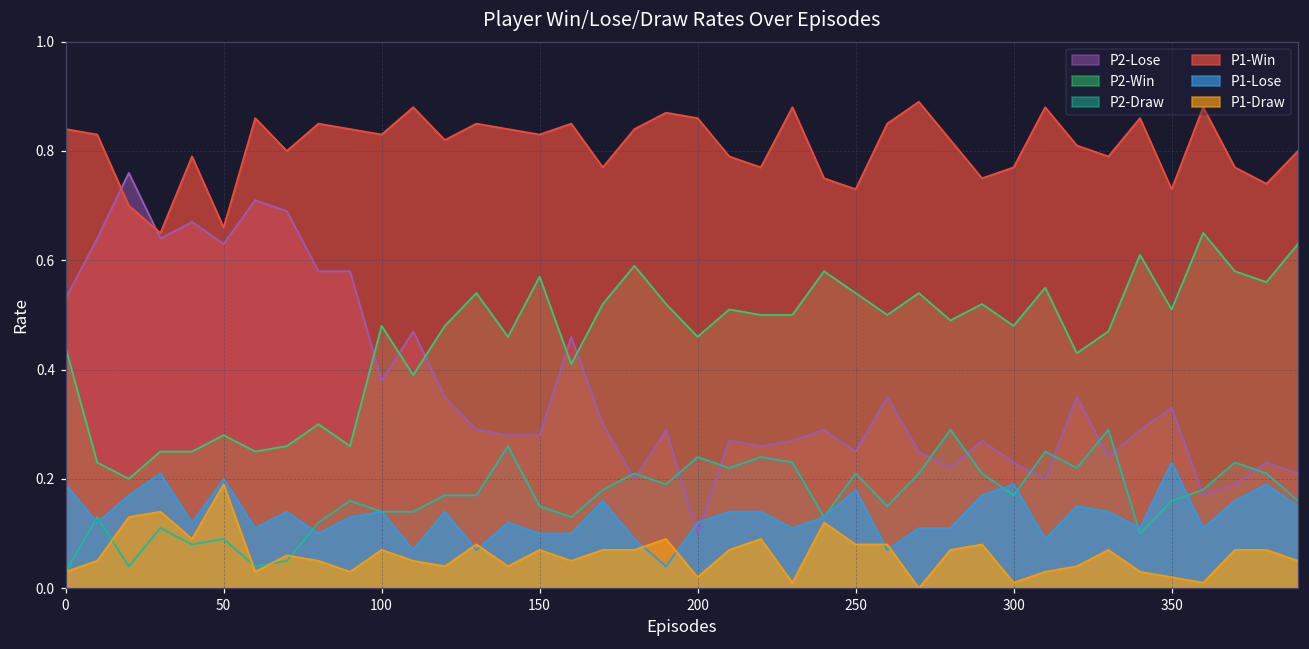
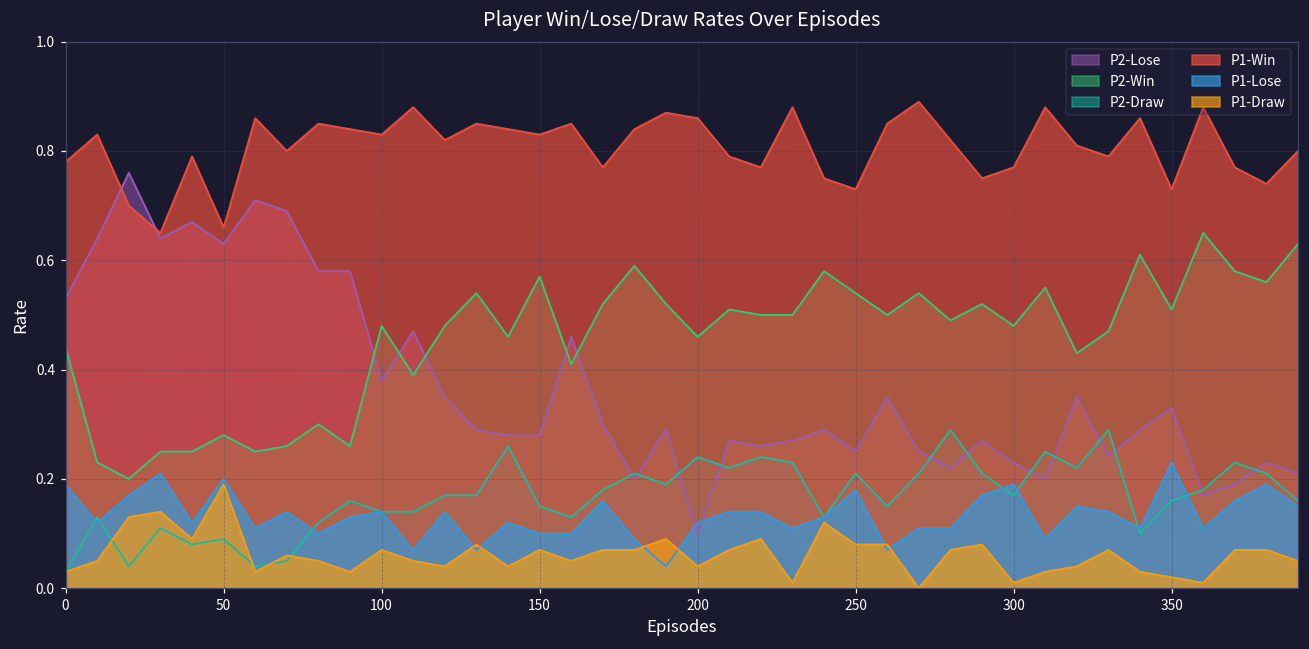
  {
    "P2-Lose": {
      "0": 0.53,
      "50": 0.63,
      "100": 0.38,
      "150": 0.28,
      "200": 0.10,
      "250": 0.25,
      "300": 0.23,
      "350": 0.33
    },
    "P1-Win": {
-     "0": 0.84,
+     "0": 0.78,
      "50": 0.66,
      "100": 0.83,
      "150": 0.83,
      "200": 0.86,
      "250": 0.73,
      "300": 0.77,
      "350": 0.73
    },
    "P1-Lose": {
      "0": 0.19,
      "50": 0.20,
      "150": 0.10,
      "200": 0.12,
      "250": 0.18,
      "300": 0.19,
      "350": 0.23
    },
    "P1-Draw": {
      "50": 0.19,
      "100": 0.07,
      "150": 0.07,
-     "200": 0.02,
+     "200": 0.04,
      "250": 0.08,
      "300": 0.01,
      "350": 0.02
    }
  }
